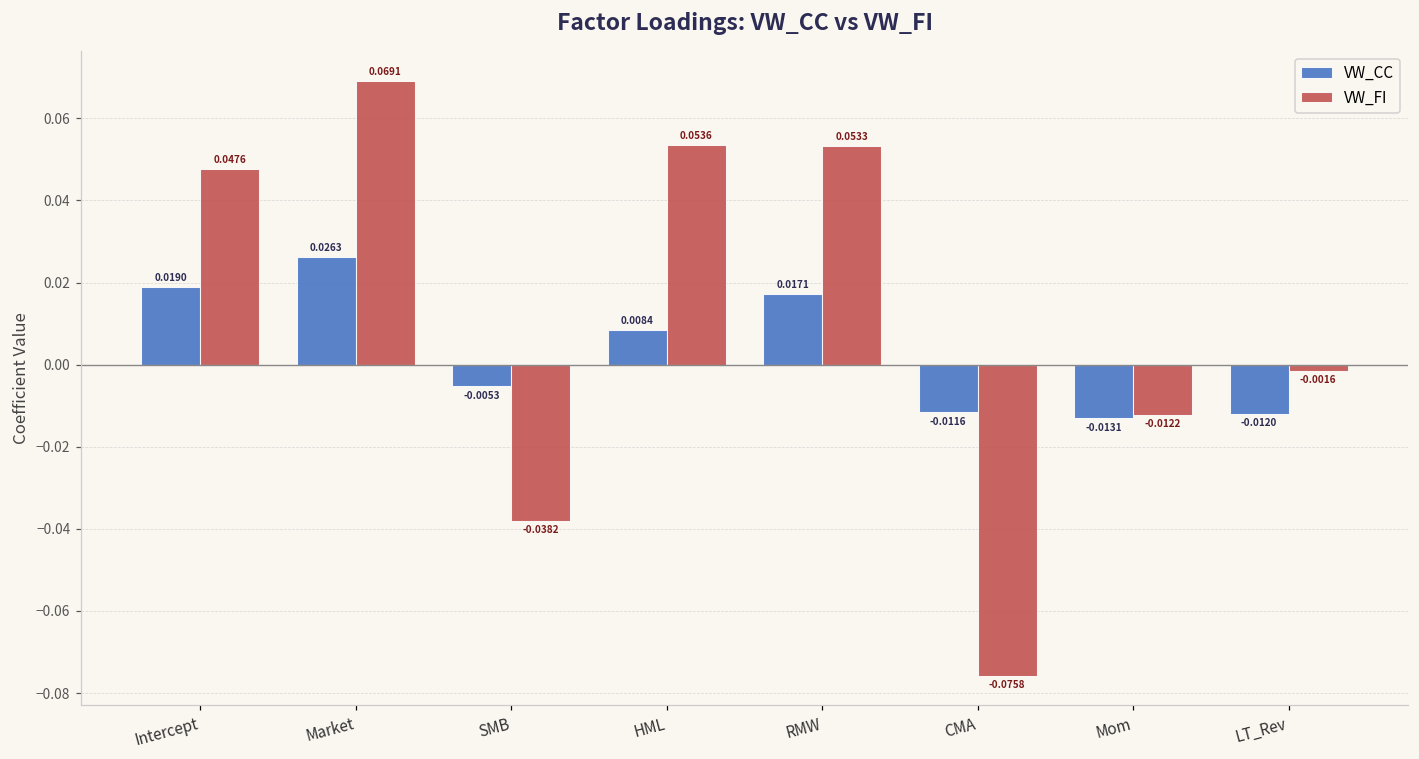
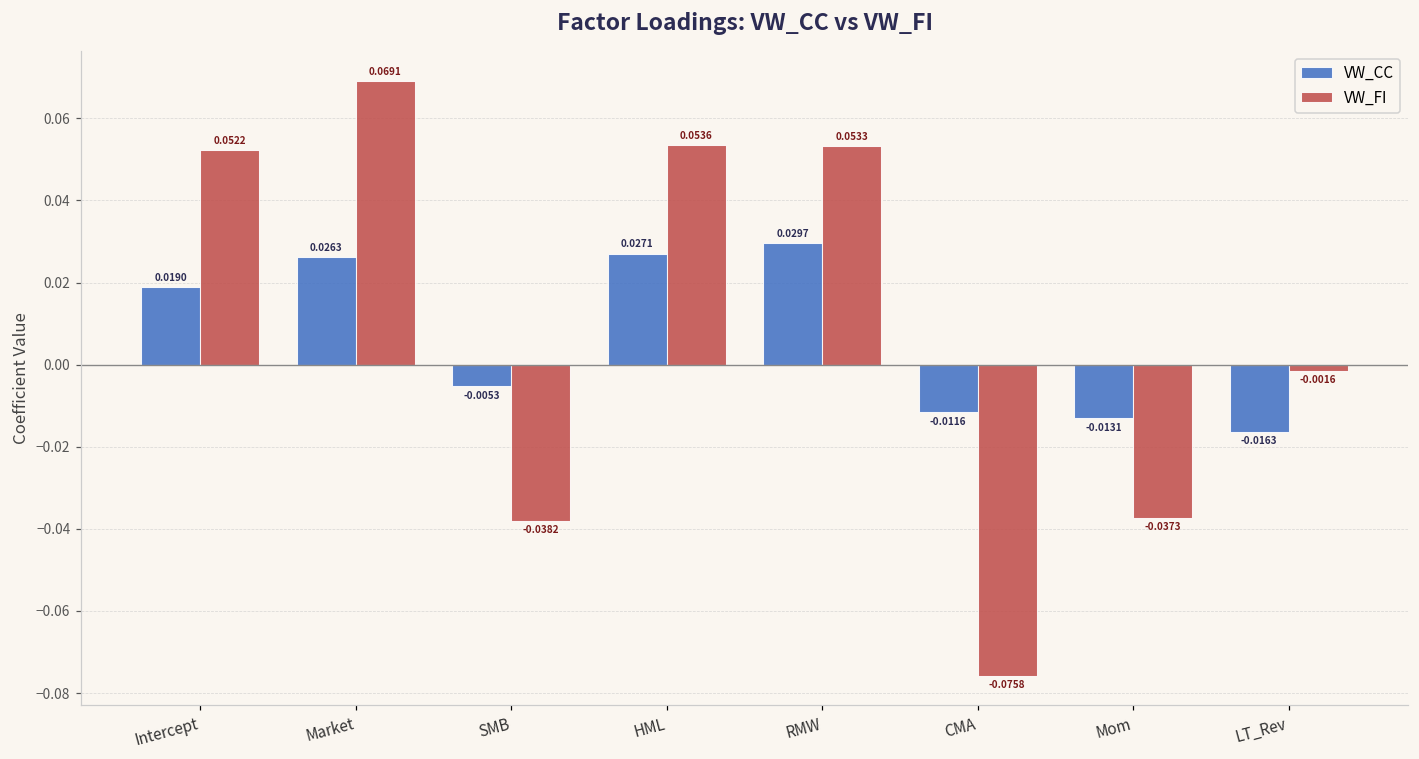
  {
    "VW_CC": {
      "Intercept": 0.0190,
      "Market": 0.0263,
      "SMB": -0.0053,
-     "HML": 0.0084,
-     "RMW": 0.0171,
+     "HML": 0.0271,
+     "RMW": 0.0297,
      "CMA": -0.0116,
      "Mom": -0.0131,
-     "LT_Rev": -0.0120
+     "LT_Rev": -0.0163
    },
    "VW_FI": {
-     "Intercept": 0.0476,
+     "Intercept": 0.0522,
      "Market": 0.0691,
      "SMB": -0.0382,
      "HML": 0.0536,
      "RMW": 0.0533,
      "CMA": -0.0758,
-     "Mom": -0.0122,
+     "Mom": -0.0373,
      "LT_Rev": -0.0016
    }
  }
